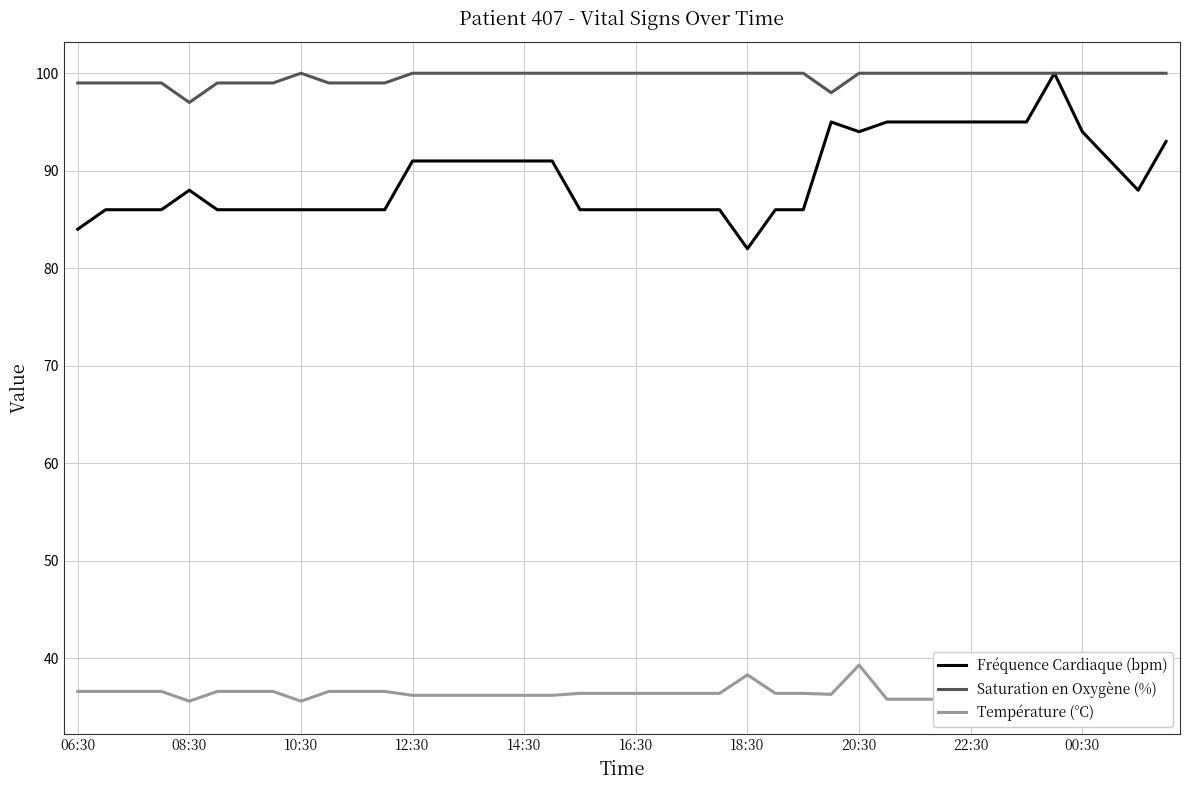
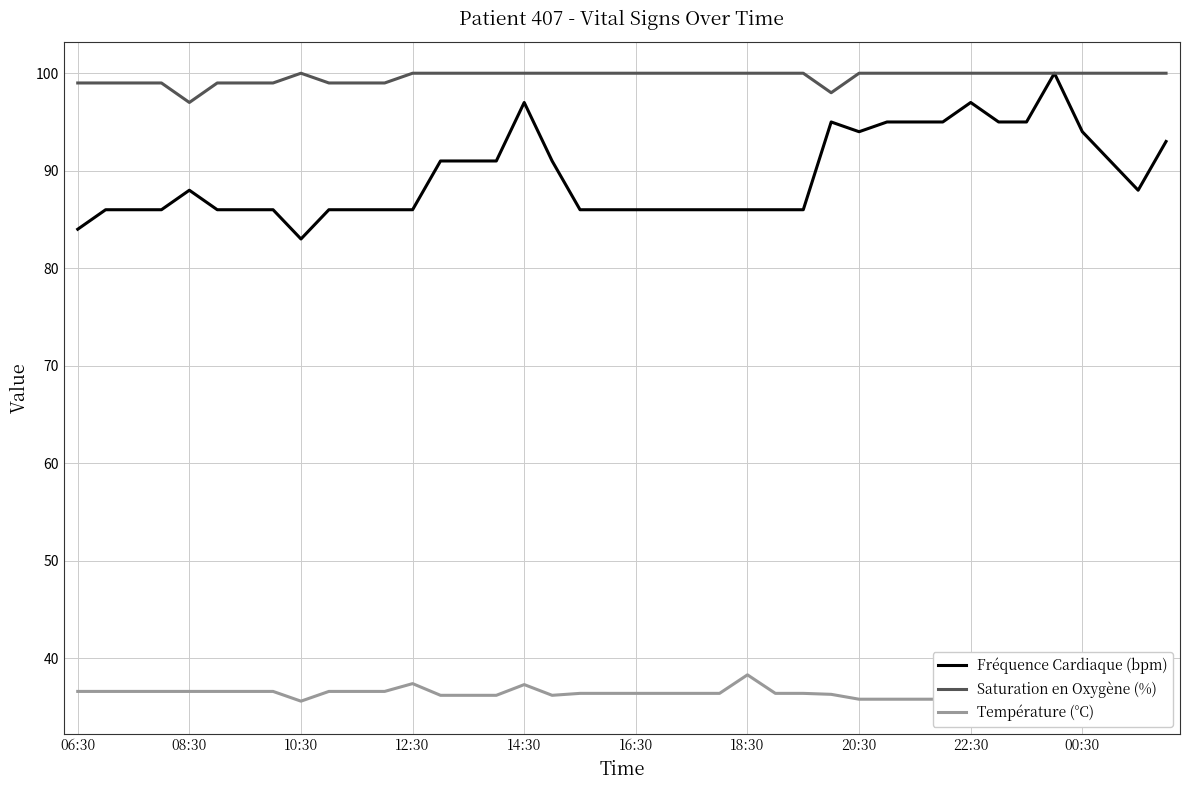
  {
    "Fréquence Cardiaque (bpm)": {
      "06:30": 84,
      "08:30": 88,
-     "10:30": 86,
-     "12:30": 91,
-     "14:30": 91,
+     "10:30": 83,
+     "12:30": 86,
+     "14:30": 97,
      "16:30": 86,
-     "18:30": 82,
+     "18:30": 86,
      "20:30": 94,
-     "22:30": 95,
+     "22:30": 97,
      "00:30": 94
    },
    "Saturation en Oxygène (%)": {
      "06:30": 99,
      "08:30": 97,
      "10:30": 100,
      "12:30": 100,
      "14:30": 100,
      "16:30": 100,
      "18:30": 100,
      "20:30": 100,
      "22:30": 100,
      "00:30": 100
    },
    "Température (°C)": {
      "06:30": 37,
-     "08:30": 36,
+     "08:30": 37,
      "10:30": 36,
-     "12:30": 36,
-     "14:30": 36,
+     "12:30": 37,
+     "14:30": 37,
      "16:30": 36,
      "18:30": 38,
-     "20:30": 39
+     "20:30": 36
    }
  }
